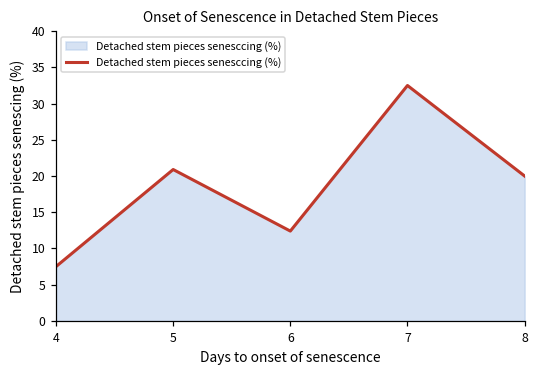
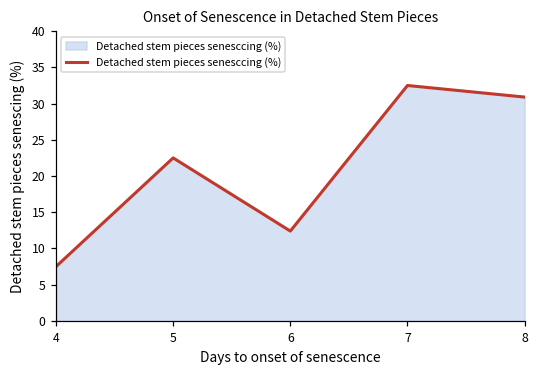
  {
    "4": 8,
-   "5": 21,
+   "5": 23,
    "6": 12,
    "7": 33,
-   "8": 20
+   "8": 31
  }
